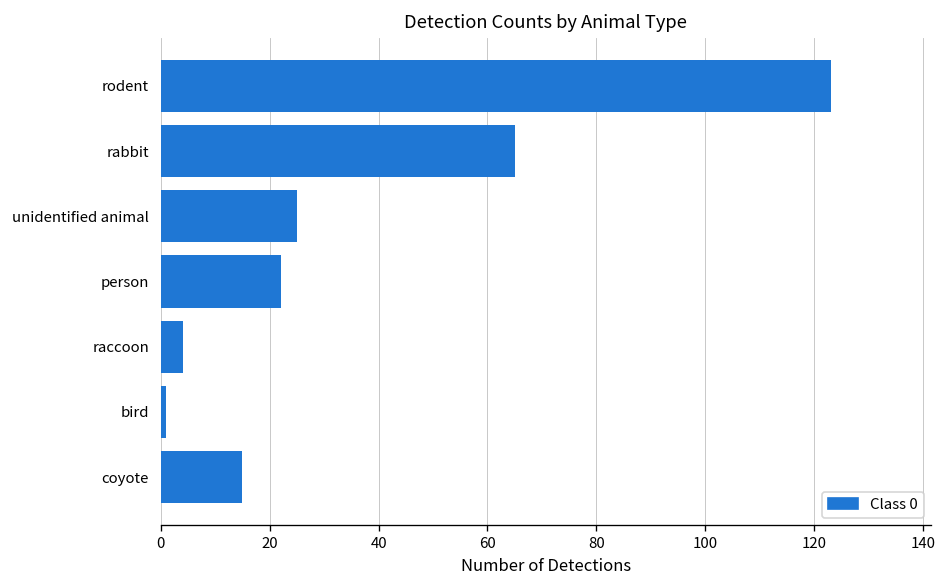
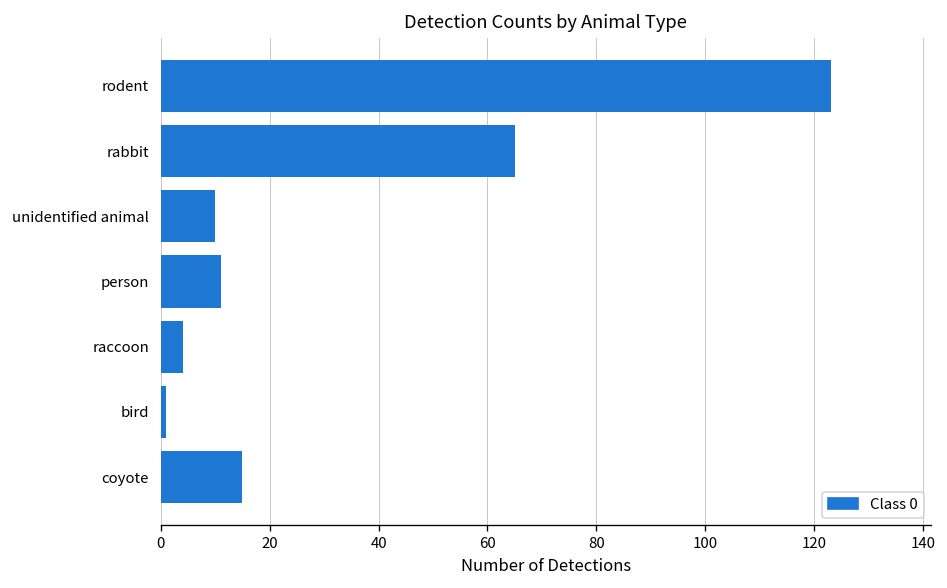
  {
    "rodent": 123,
    "rabbit": 65,
-   "unidentified animal": 25,
-   "person": 22,
+   "unidentified animal": 10,
+   "person": 11,
    "raccoon": 4,
    "bird": 1,
    "coyote": 15
  }
